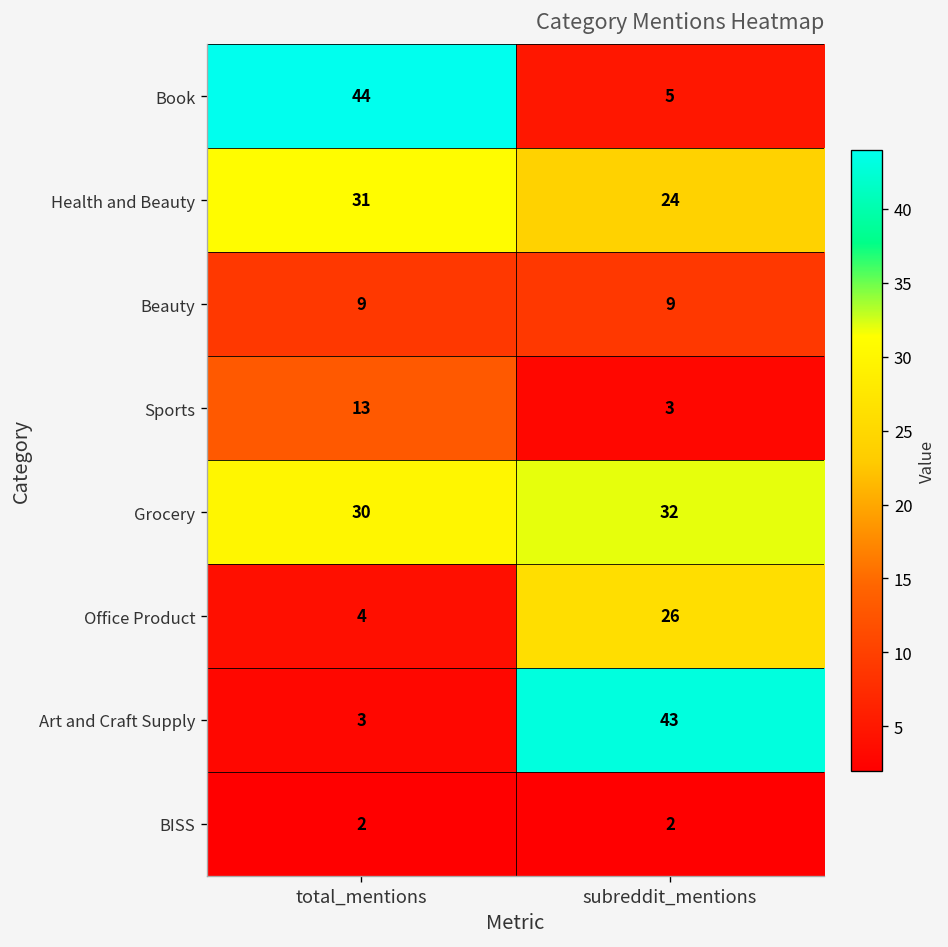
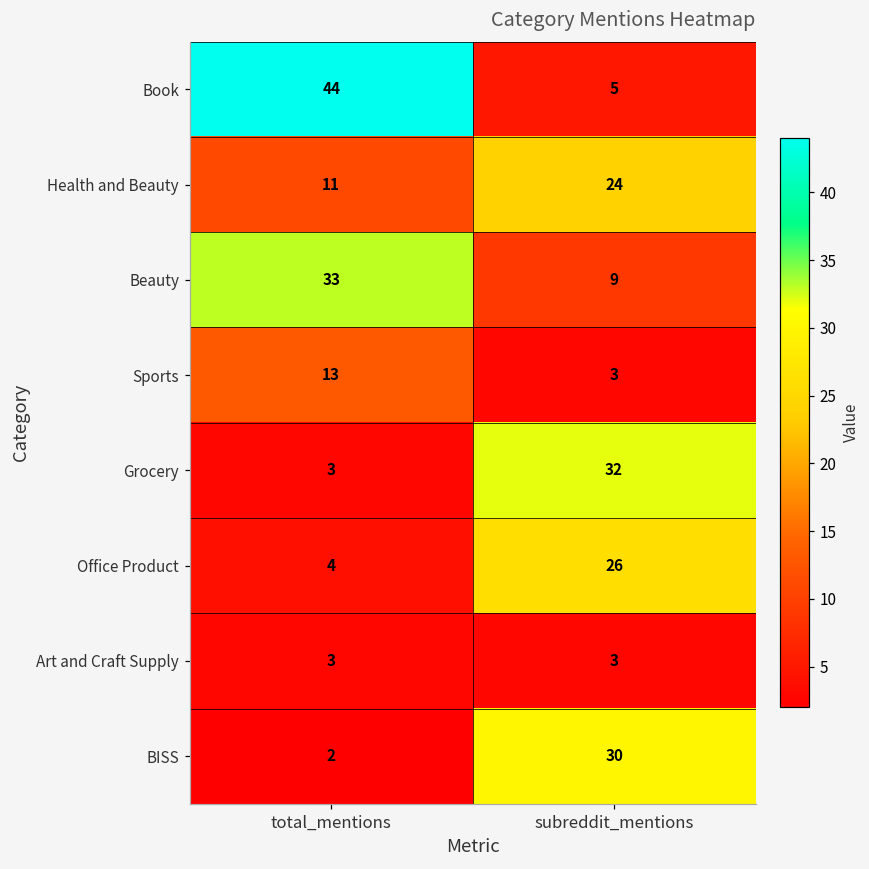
  {
    "Book": {
      "total_mentions": 44,
      "subreddit_mentions": 5
    },
    "Health and Beauty": {
-     "total_mentions": 31,
+     "total_mentions": 11,
      "subreddit_mentions": 24
    },
    "Beauty": {
-     "total_mentions": 9,
+     "total_mentions": 33,
      "subreddit_mentions": 9
    },
    "Sports": {
      "total_mentions": 13,
      "subreddit_mentions": 3
    },
    "Grocery": {
-     "total_mentions": 30,
+     "total_mentions": 3,
      "subreddit_mentions": 32
    },
    "Office Product": {
      "total_mentions": 4,
      "subreddit_mentions": 26
    },
    "Art and Craft Supply": {
      "total_mentions": 3,
-     "subreddit_mentions": 43
+     "subreddit_mentions": 3
    },
    "BISS": {
      "total_mentions": 2,
-     "subreddit_mentions": 2
+     "subreddit_mentions": 30
    }
  }
